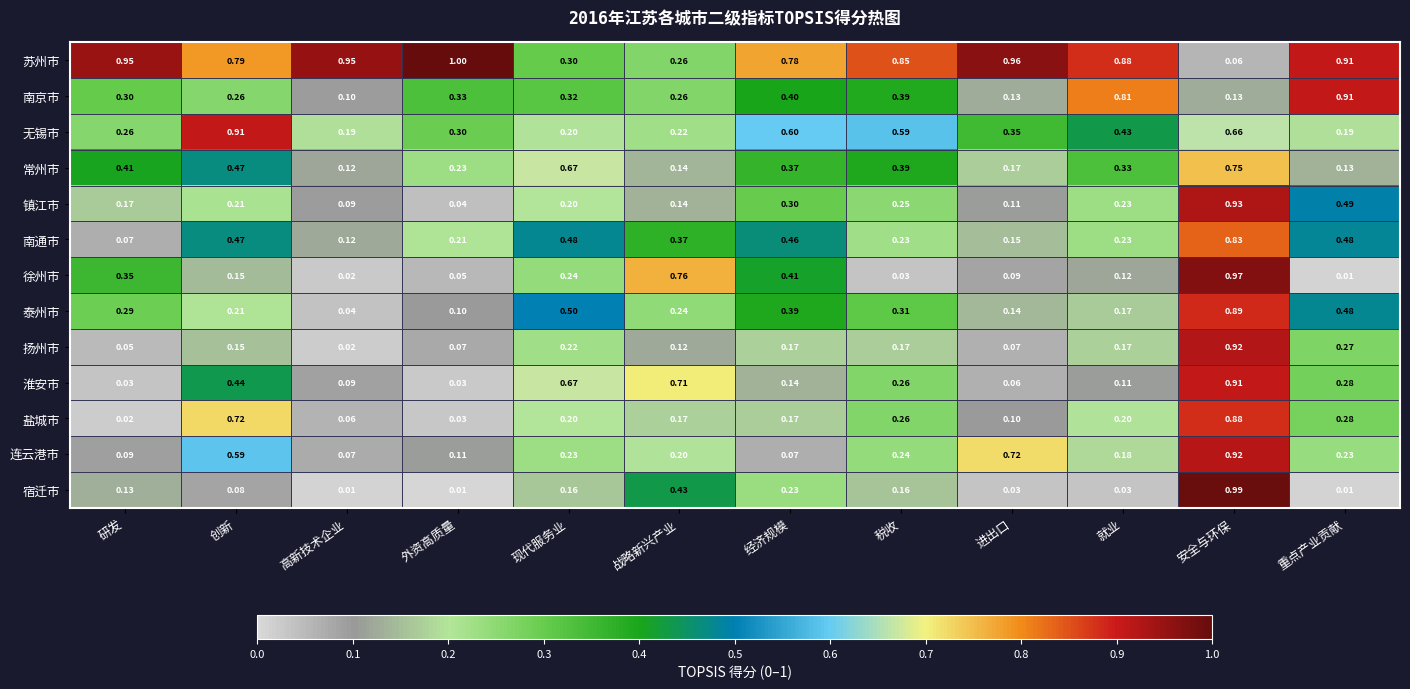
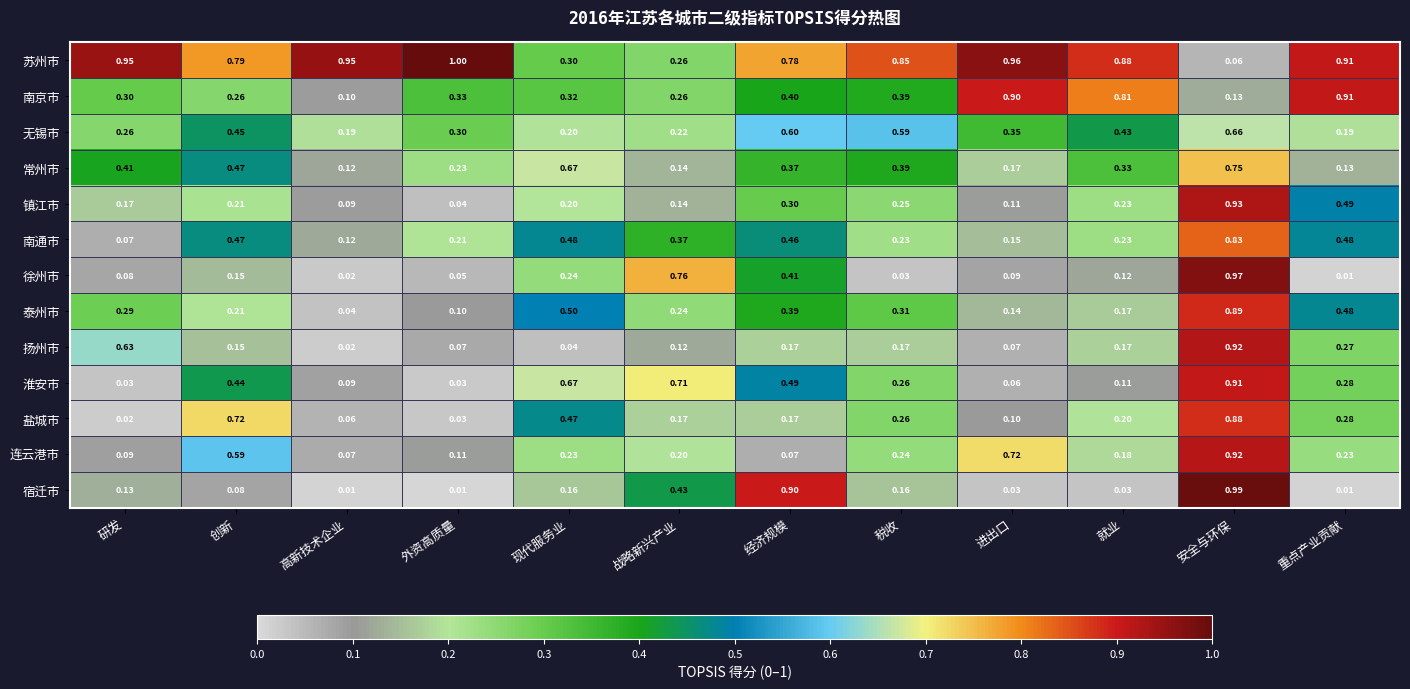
  {
    "苏州市": {
      "研发": 0.95,
      "创新": 0.79,
      "高新技术企业": 0.95,
      "外资高质量": 1.00,
      "现代服务业": 0.30,
      "战略新兴产业": 0.26,
      "经济规模": 0.78,
      "税收": 0.85,
      "进出口": 0.96,
      "就业": 0.88,
      "安全与环保": 0.06,
      "重点产业贡献": 0.91
    },
    "南京市": {
      "研发": 0.30,
      "创新": 0.26,
      "高新技术企业": 0.10,
      "外资高质量": 0.33,
      "现代服务业": 0.32,
      "战略新兴产业": 0.26,
      "经济规模": 0.40,
      "税收": 0.39,
-     "进出口": 0.13,
+     "进出口": 0.90,
      "就业": 0.81,
      "安全与环保": 0.13,
      "重点产业贡献": 0.91
    },
    "无锡市": {
      "研发": 0.26,
-     "创新": 0.91,
+     "创新": 0.45,
      "高新技术企业": 0.19,
      "外资高质量": 0.30,
      "现代服务业": 0.20,
      "战略新兴产业": 0.22,
      "经济规模": 0.60,
      "税收": 0.59,
      "进出口": 0.35,
      "就业": 0.43,
      "安全与环保": 0.66,
      "重点产业贡献": 0.19
    },
    "常州市": {
      "研发": 0.41,
      "创新": 0.47,
      "高新技术企业": 0.12,
      "外资高质量": 0.23,
      "现代服务业": 0.67,
      "战略新兴产业": 0.14,
      "经济规模": 0.37,
      "税收": 0.39,
      "进出口": 0.17,
      "就业": 0.33,
      "安全与环保": 0.75,
      "重点产业贡献": 0.13
    },
    "镇江市": {
      "研发": 0.17,
      "创新": 0.21,
      "高新技术企业": 0.09,
      "外资高质量": 0.04,
      "现代服务业": 0.20,
      "战略新兴产业": 0.14,
      "经济规模": 0.30,
      "税收": 0.25,
      "进出口": 0.11,
      "就业": 0.23,
      "安全与环保": 0.93,
      "重点产业贡献": 0.49
    },
    "南通市": {
      "研发": 0.07,
      "创新": 0.47,
      "高新技术企业": 0.12,
      "外资高质量": 0.21,
      "现代服务业": 0.48,
      "战略新兴产业": 0.37,
      "经济规模": 0.46,
      "税收": 0.23,
      "进出口": 0.15,
      "就业": 0.23,
      "安全与环保": 0.83,
      "重点产业贡献": 0.48
    },
    "徐州市": {
-     "研发": 0.35,
+     "研发": 0.08,
      "创新": 0.15,
      "高新技术企业": 0.02,
      "外资高质量": 0.05,
      "现代服务业": 0.24,
      "战略新兴产业": 0.76,
      "经济规模": 0.41,
      "税收": 0.03,
      "进出口": 0.09,
      "就业": 0.12,
      "安全与环保": 0.97
    },
    "泰州市": {
      "研发": 0.29,
      "创新": 0.21,
      "高新技术企业": 0.04,
      "外资高质量": 0.10,
      "现代服务业": 0.50,
      "战略新兴产业": 0.24,
      "经济规模": 0.39,
      "税收": 0.31,
      "进出口": 0.14,
      "就业": 0.17,
      "安全与环保": 0.89,
      "重点产业贡献": 0.48
    },
    "扬州市": {
-     "研发": 0.05,
+     "研发": 0.63,
      "创新": 0.15,
      "高新技术企业": 0.02,
      "外资高质量": 0.07,
-     "现代服务业": 0.22,
+     "现代服务业": 0.04,
      "战略新兴产业": 0.12,
      "经济规模": 0.17,
      "税收": 0.17,
      "进出口": 0.07,
      "就业": 0.17,
      "安全与环保": 0.92,
      "重点产业贡献": 0.27
    },
    "淮安市": {
      "研发": 0.03,
      "创新": 0.44,
      "高新技术企业": 0.09,
      "外资高质量": 0.03,
      "现代服务业": 0.67,
      "战略新兴产业": 0.71,
-     "经济规模": 0.14,
+     "经济规模": 0.49,
      "税收": 0.26,
      "进出口": 0.06,
      "就业": 0.11,
      "安全与环保": 0.91,
      "重点产业贡献": 0.28
    },
    "盐城市": {
      "研发": 0.02,
      "创新": 0.72,
      "高新技术企业": 0.06,
      "外资高质量": 0.03,
-     "现代服务业": 0.20,
+     "现代服务业": 0.47,
      "战略新兴产业": 0.17,
      "经济规模": 0.17,
      "税收": 0.26,
      "进出口": 0.10,
      "就业": 0.20,
      "安全与环保": 0.88,
      "重点产业贡献": 0.28
    },
    "连云港市": {
      "研发": 0.09,
      "创新": 0.59,
      "高新技术企业": 0.07,
      "外资高质量": 0.11,
      "现代服务业": 0.23,
      "战略新兴产业": 0.20,
      "经济规模": 0.07,
      "税收": 0.24,
      "进出口": 0.72,
      "就业": 0.18,
      "安全与环保": 0.92,
      "重点产业贡献": 0.23
    },
    "宿迁市": {
      "研发": 0.13,
      "创新": 0.08,
      "现代服务业": 0.16,
      "战略新兴产业": 0.43,
-     "经济规模": 0.23,
+     "经济规模": 0.90,
      "税收": 0.16,
      "进出口": 0.03,
      "就业": 0.03,
      "安全与环保": 0.99
    }
  }
